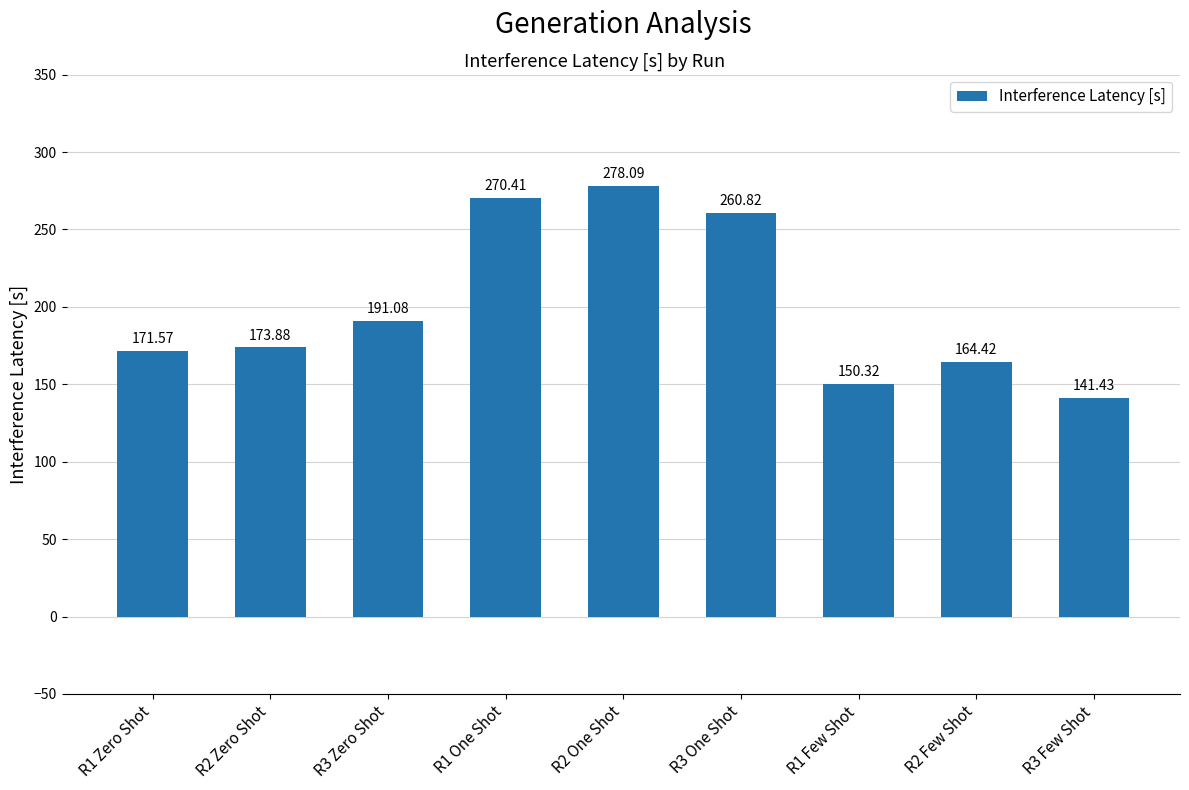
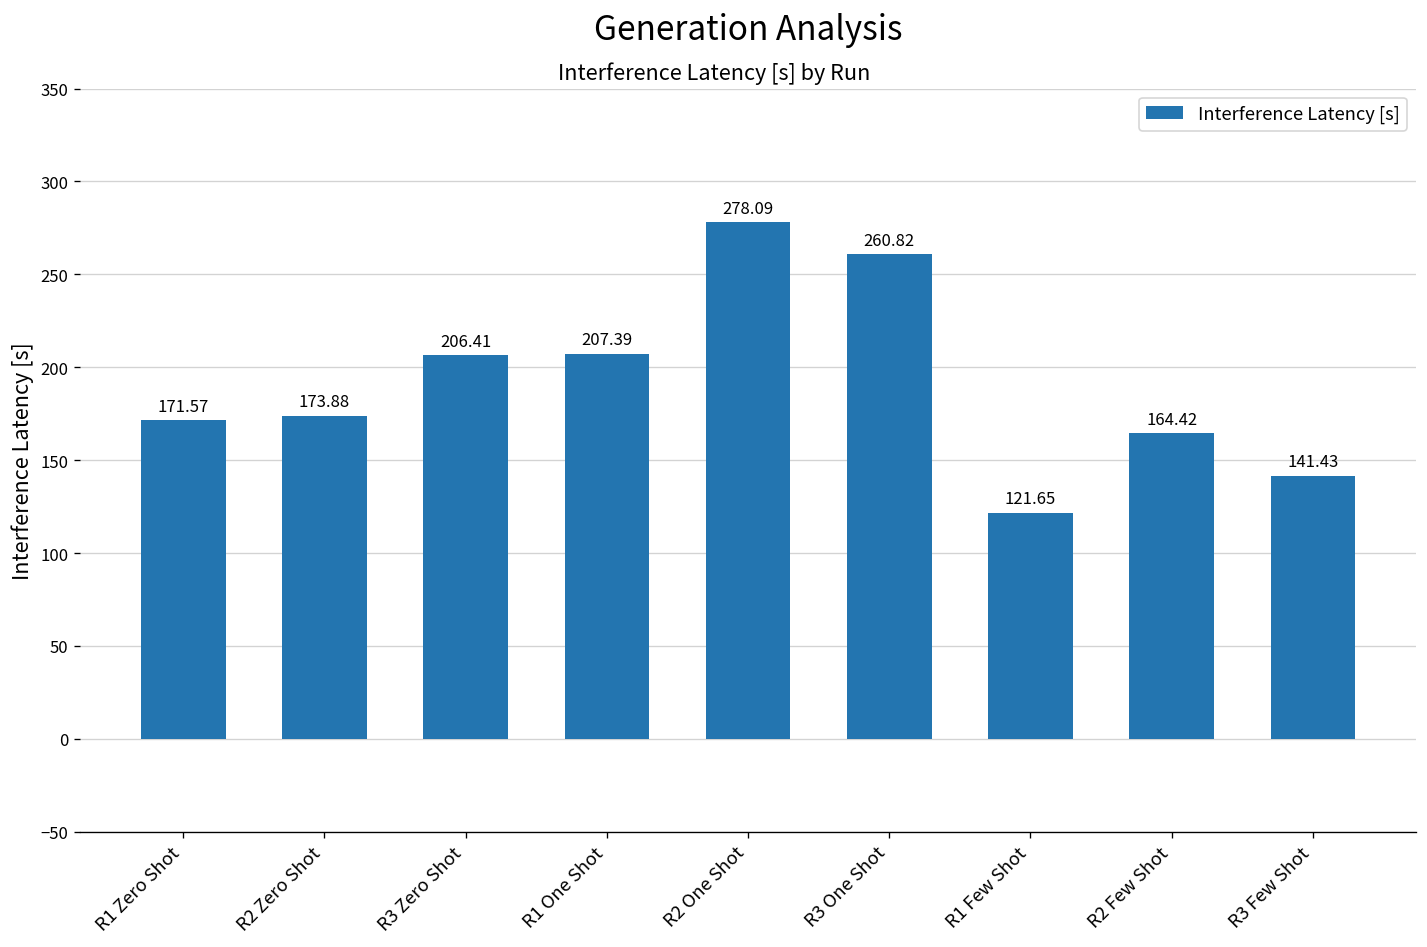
  {
    "R1 Zero Shot": 171.57,
    "R2 Zero Shot": 173.88,
-   "R3 Zero Shot": 191.08,
-   "R1 One Shot": 270.41,
+   "R3 Zero Shot": 206.41,
+   "R1 One Shot": 207.39,
    "R2 One Shot": 278.09,
    "R3 One Shot": 260.82,
-   "R1 Few Shot": 150.32,
+   "R1 Few Shot": 121.65,
    "R2 Few Shot": 164.42,
    "R3 Few Shot": 141.43
  }
